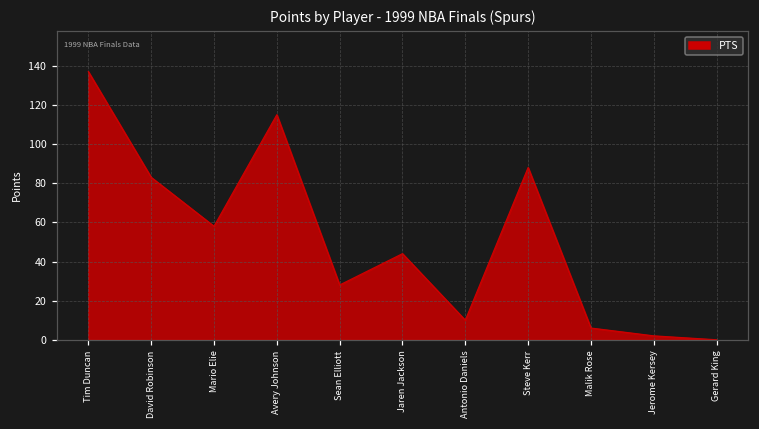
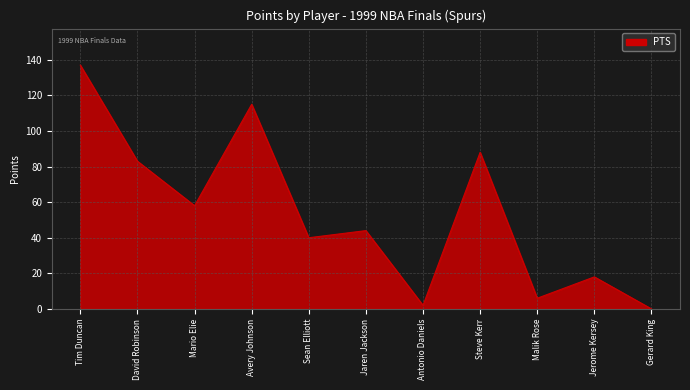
  {
    "David Robinson": 83,
    "Mario Elie": 58,
    "Avery Johnson": 115,
-   "Sean Elliott": 28,
+   "Sean Elliott": 40,
    "Jaren Jackson": 44,
-   "Antonio Daniels": 10,
+   "Antonio Daniels": 2,
    "Steve Kerr": 88,
    "Malik Rose": 6,
-   "Jerome Kersey": 2,
+   "Jerome Kersey": 18,
    "Gerard King": 0
  }
